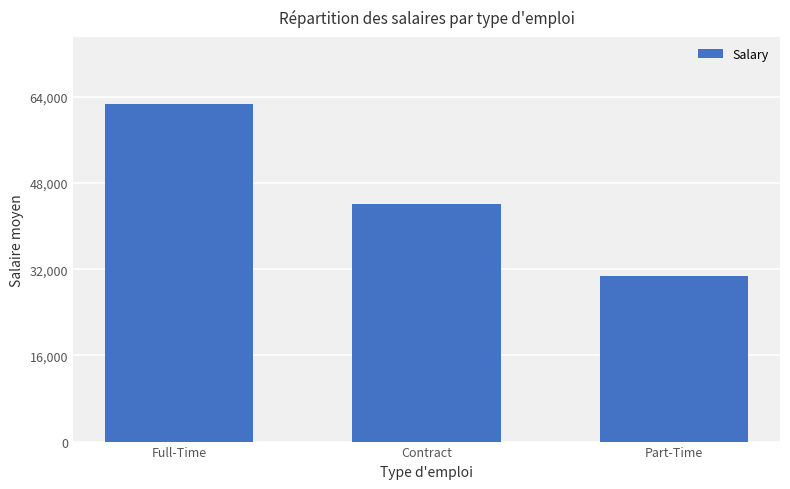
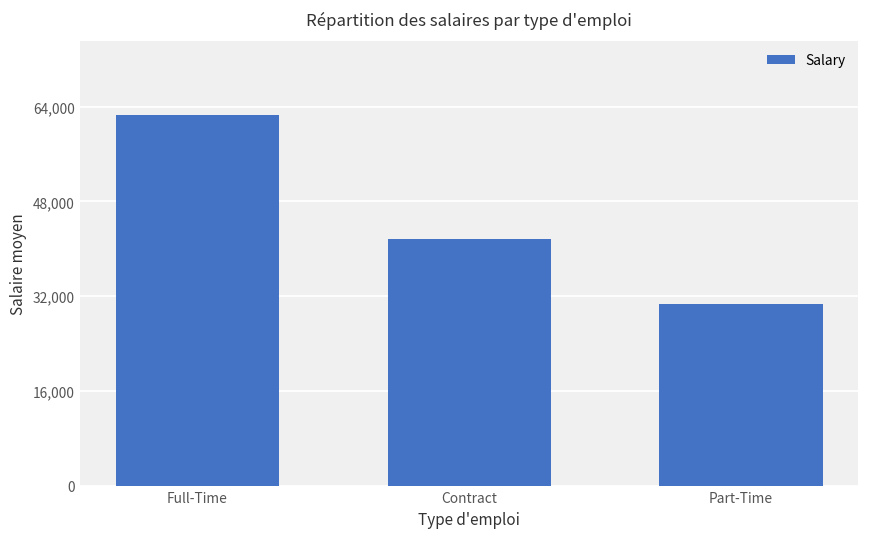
  {
    "Full-Time": "63,000",
-   "Contract": "44,000",
+   "Contract": "42,000",
    "Part-Time": "31,000"
  }
